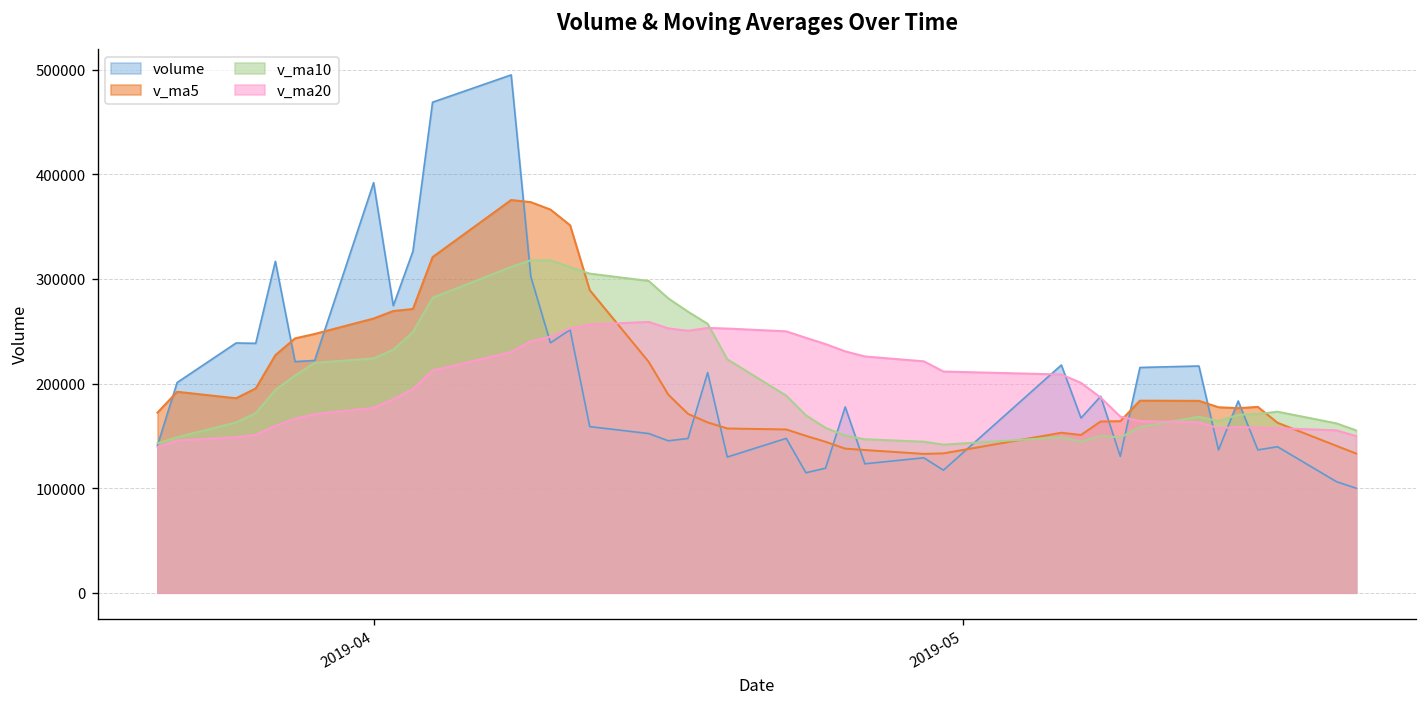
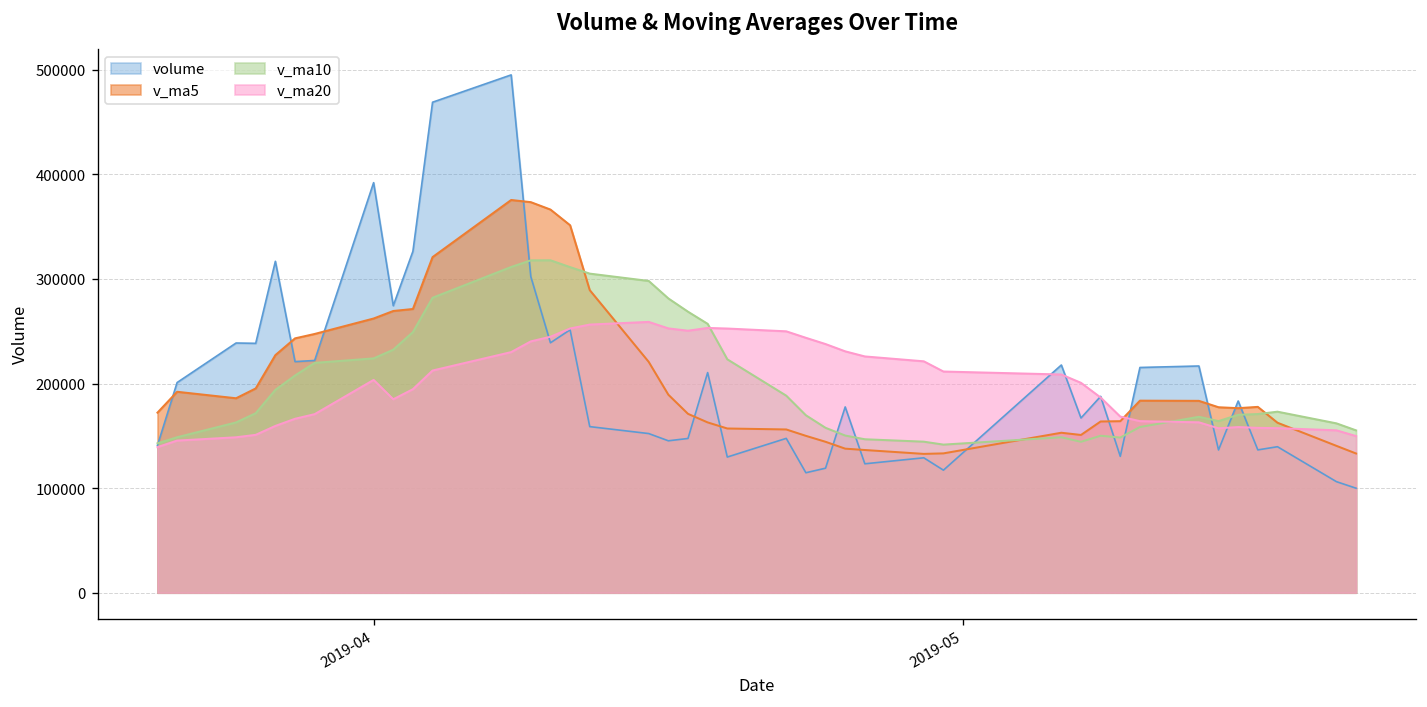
  {
    "volume": {
      "2019-04": 390000
    },
    "v_ma5": {
      "2019-04": 260000
    },
    "v_ma10": {
      "2019-04": 220000
    },
    "v_ma20": {
-     "2019-04": 180000
+     "2019-04": 200000
    }
  }
